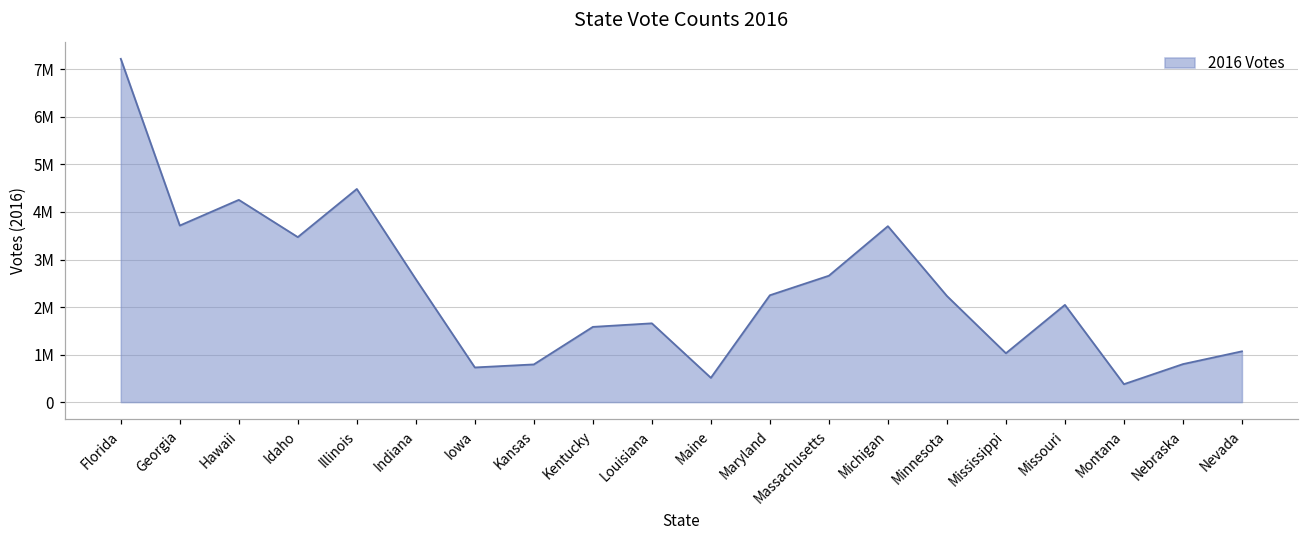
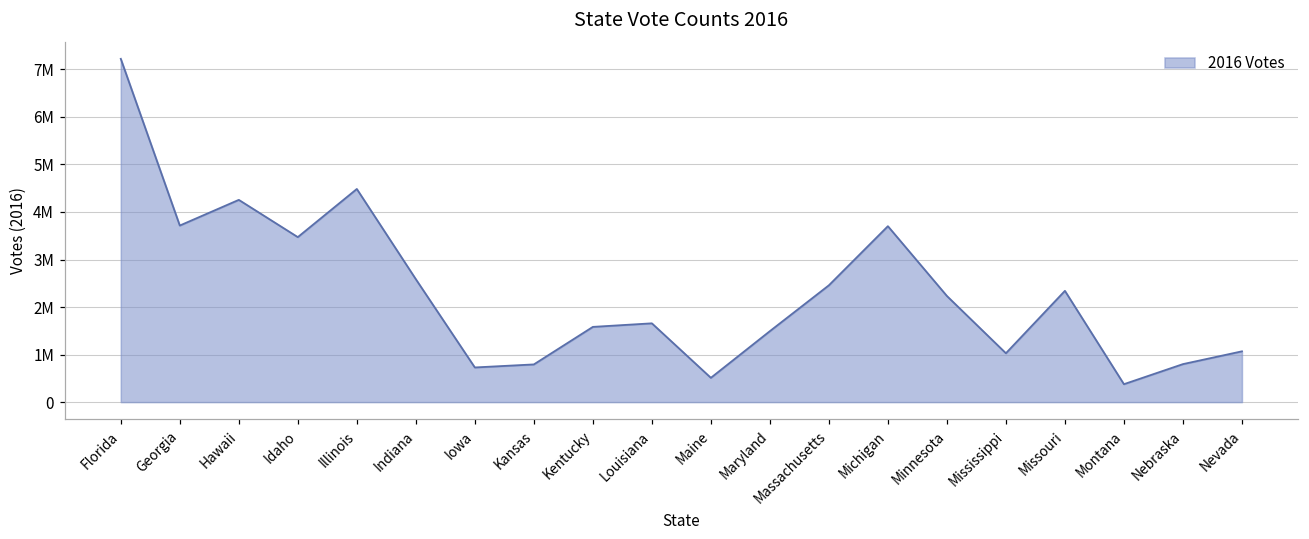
  {
    "Florida": 7200000,
    "Georgia": 3700000,
    "Hawaii": 4300000,
    "Idaho": 3500000,
    "Illinois": 4500000,
    "Indiana": 2600000,
    "Iowa": 700000,
    "Kansas": 800000,
    "Kentucky": 1600000,
    "Louisiana": 1700000,
    "Maine": 500000,
-   "Maryland": 2200000,
-   "Massachusetts": 2700000,
+   "Maryland": 1500000,
+   "Massachusetts": 2500000,
    "Michigan": 3700000,
    "Minnesota": 2200000,
    "Mississippi": 1000000,
-   "Missouri": 2000000,
+   "Missouri": 2300000,
    "Montana": 400000,
    "Nebraska": 800000,
    "Nevada": 1100000
  }
